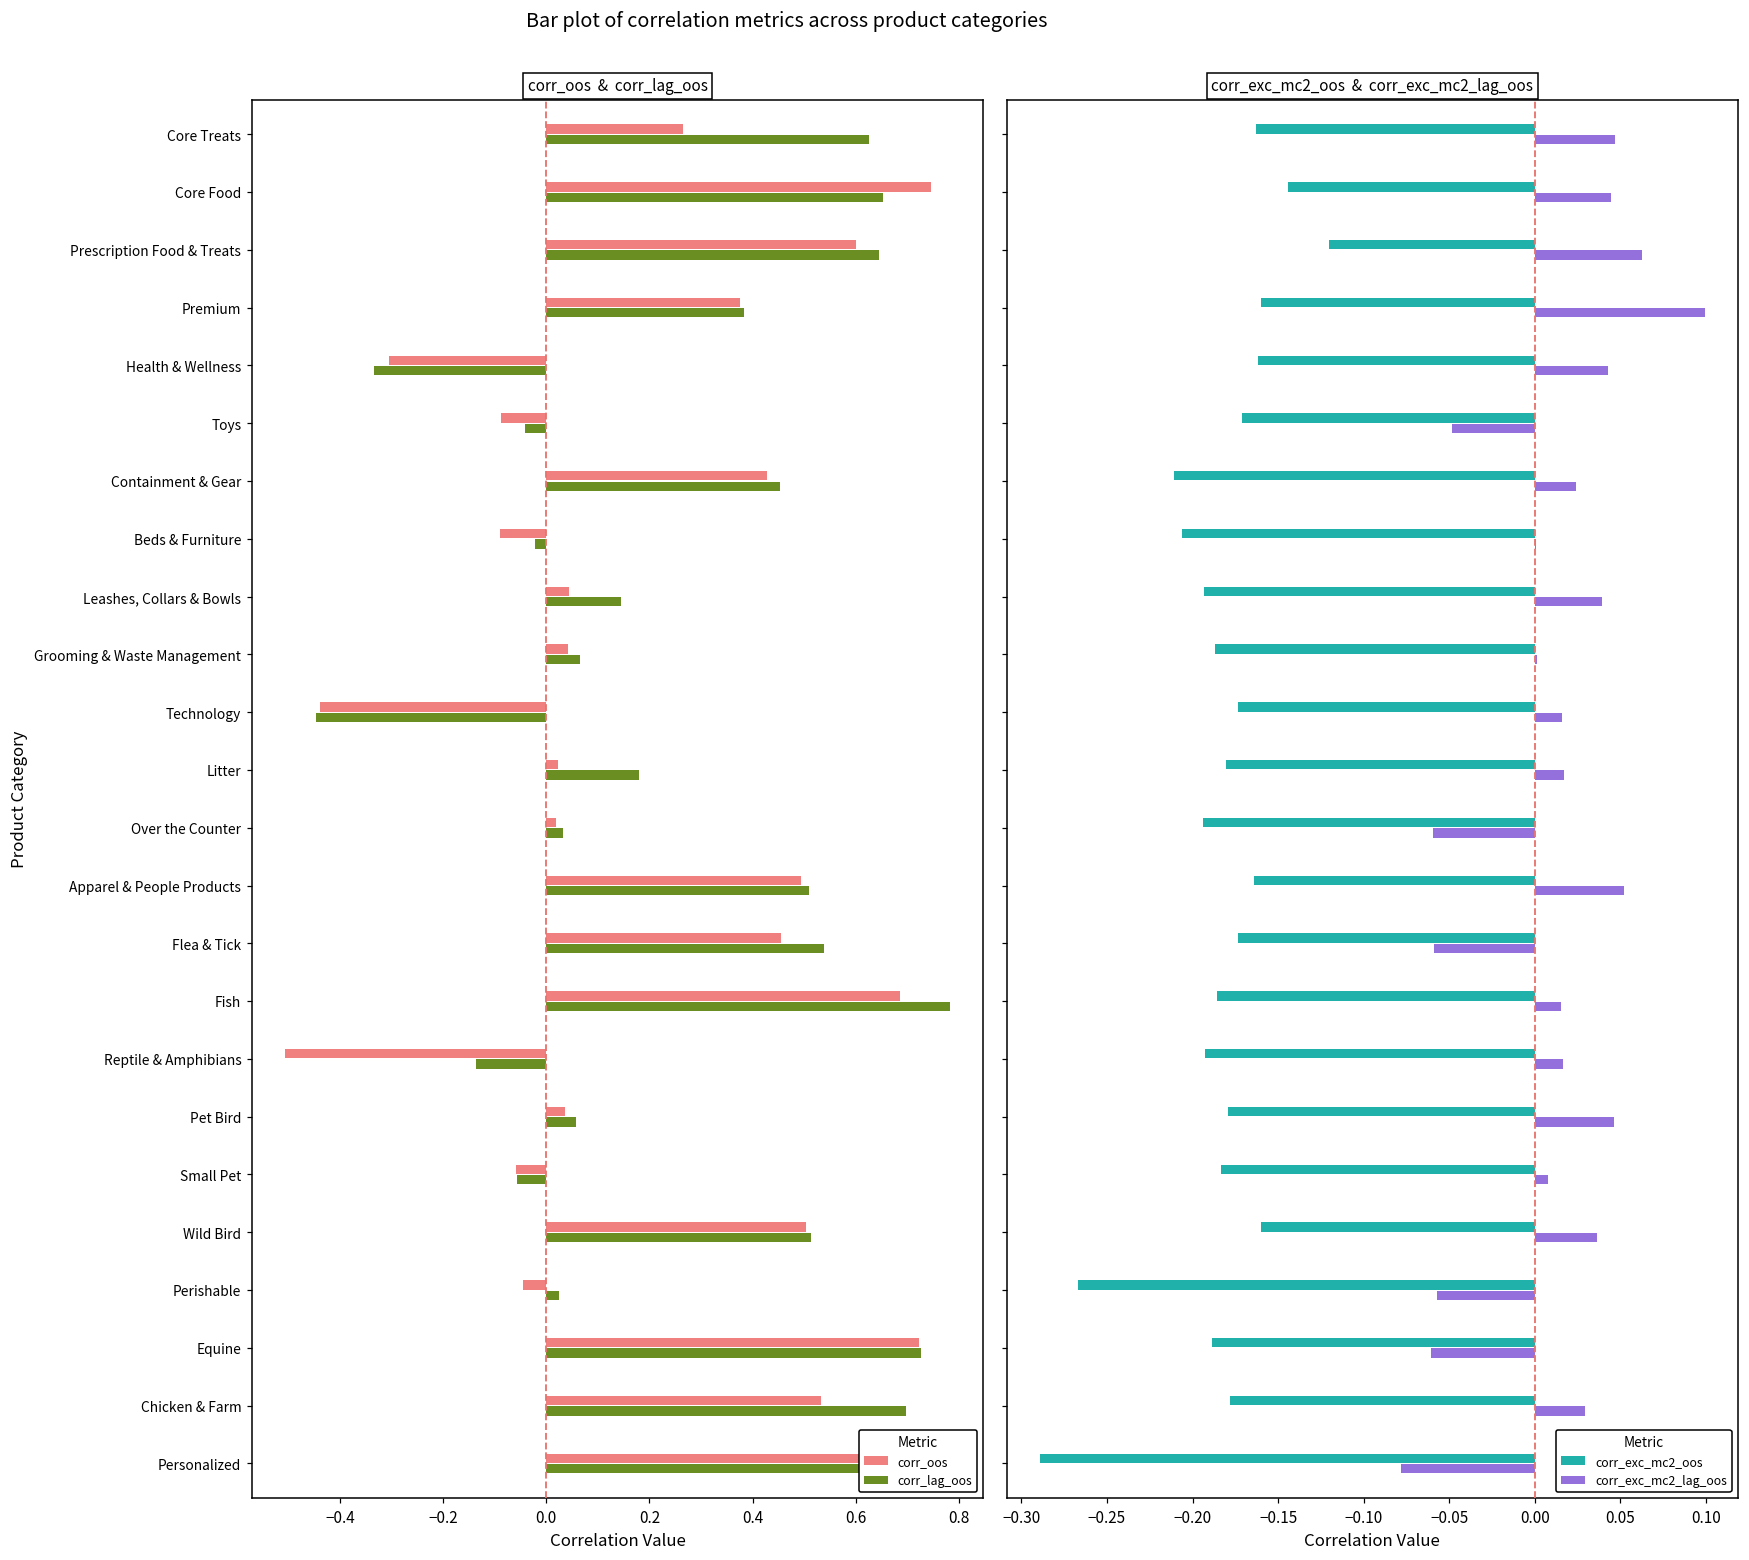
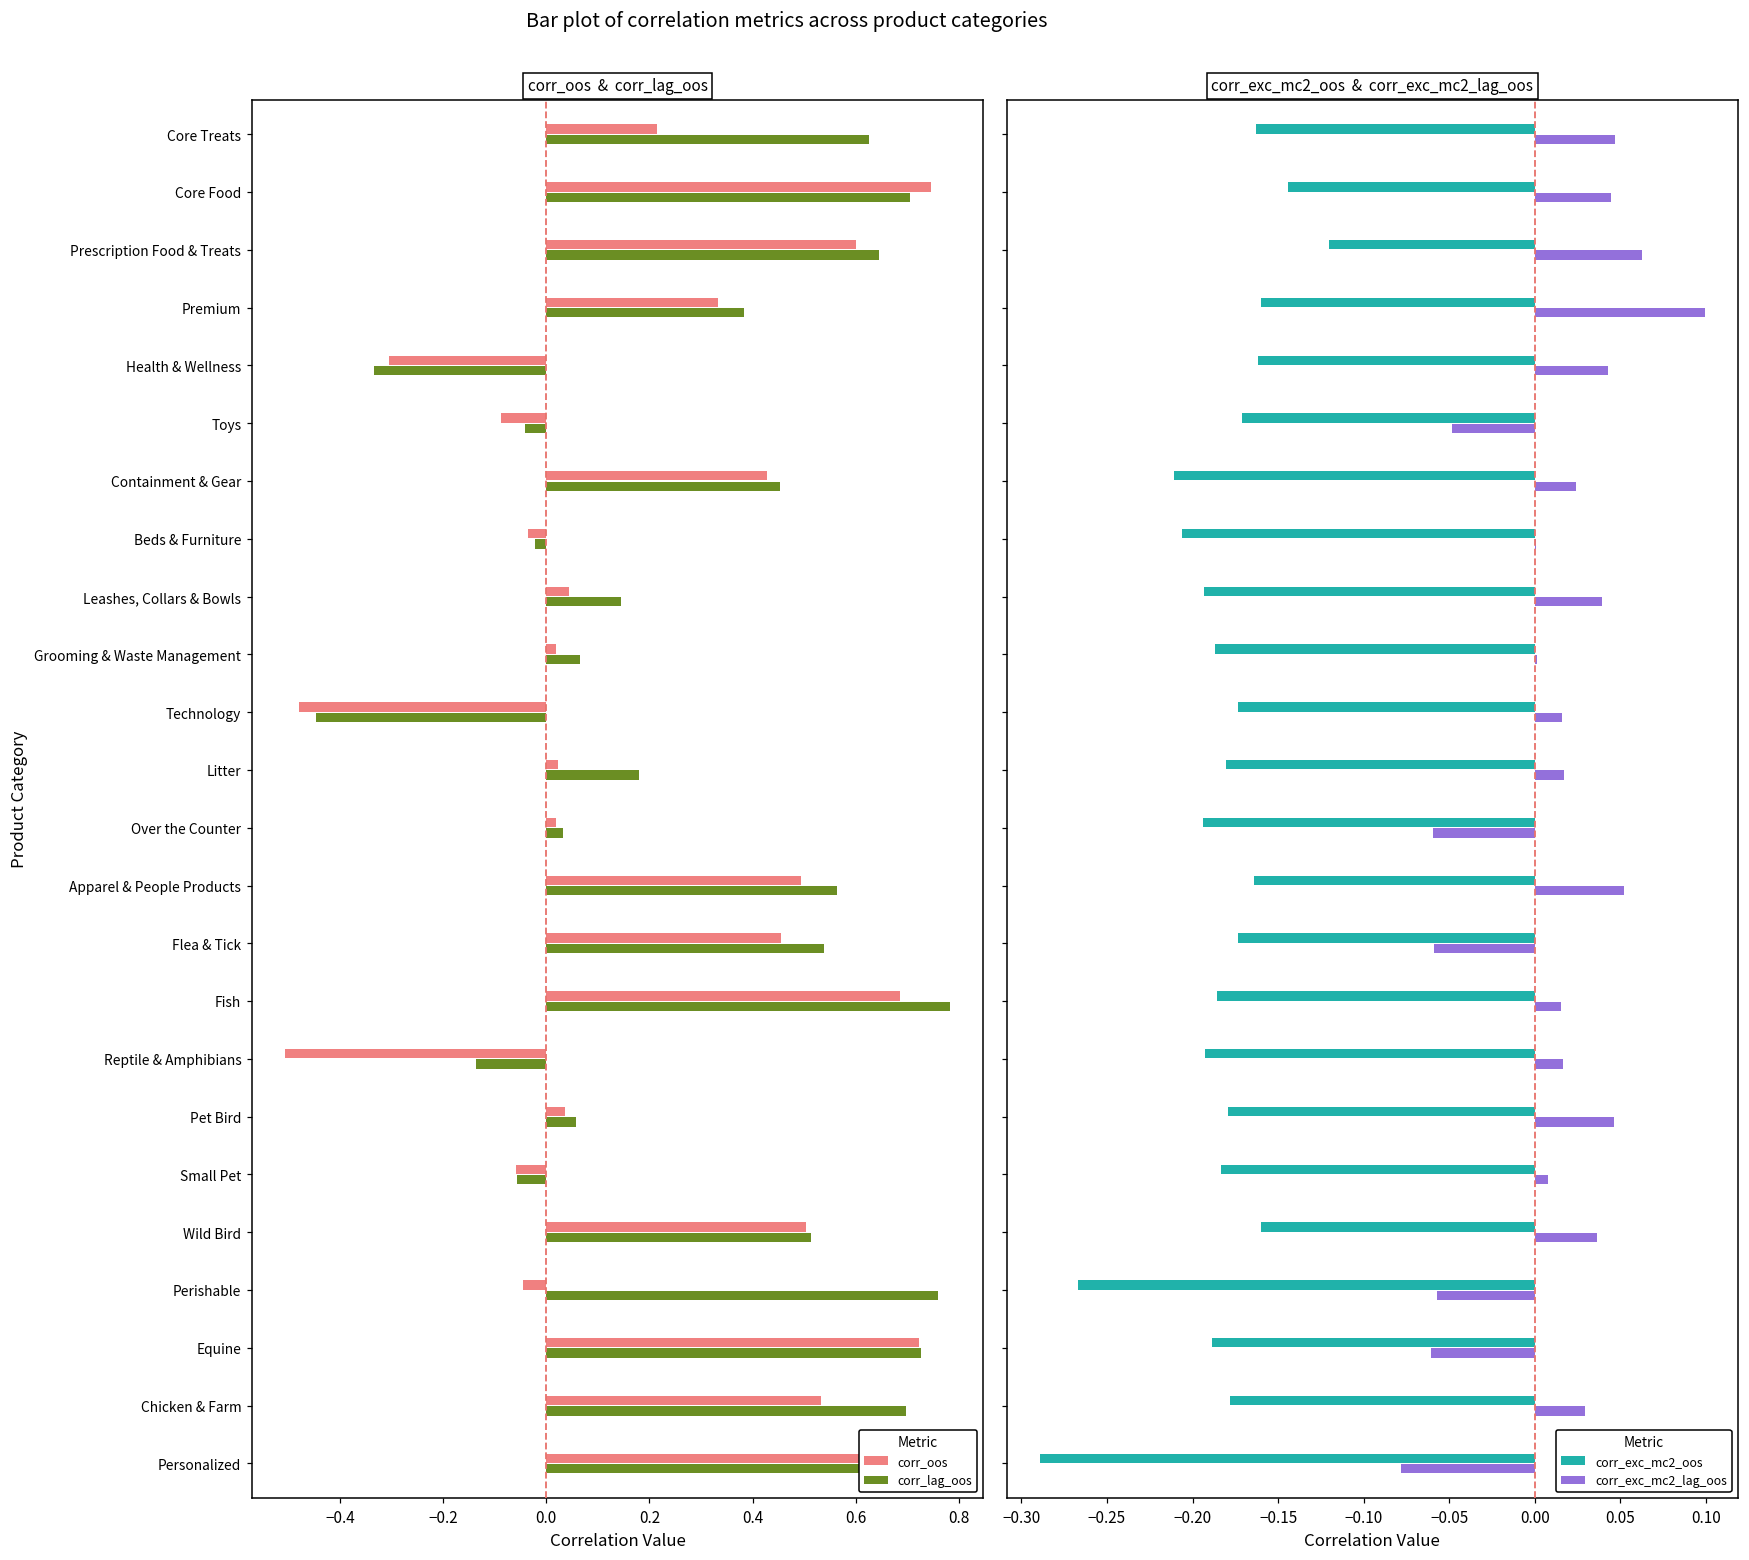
  {
    "corr_oos & corr_lag_oos": {
      "corr_oos": {
-       "Core Treats": 0.26,
+       "Core Treats": 0.21,
        "Core Food": 0.74,
        "Prescription Food & Treats": 0.60,
-       "Premium": 0.38,
+       "Premium": 0.33,
        "Health & Wellness": -0.31,
        "Toys": -0.09,
        "Containment & Gear": 0.43,
-       "Beds & Furniture": -0.09,
+       "Beds & Furniture": -0.04,
        "Leashes, Collars & Bowls": 0.04,
-       "Grooming & Waste Management": 0.04,
-       "Technology": -0.44,
+       "Grooming & Waste Management": 0.02,
+       "Technology": -0.48,
        "Litter": 0.02,
        "Over the Counter": 0.02,
        "Apparel & People Products": 0.49,
        "Flea & Tick": 0.46,
        "Fish": 0.69,
        "Reptile & Amphibians": -0.51,
        "Pet Bird": 0.04,
        "Small Pet": -0.06,
        "Wild Bird": 0.50,
        "Perishable": -0.04,
        "Equine": 0.72,
        "Chicken & Farm": 0.53
      },
      "corr_lag_oos": {
        "Core Treats": 0.63,
-       "Core Food": 0.65,
+       "Core Food": 0.70,
        "Prescription Food & Treats": 0.65,
        "Premium": 0.38,
        "Health & Wellness": -0.33,
        "Toys": -0.04,
        "Containment & Gear": 0.45,
        "Beds & Furniture": -0.02,
        "Leashes, Collars & Bowls": 0.15,
        "Grooming & Waste Management": 0.06,
        "Technology": -0.45,
        "Litter": 0.18,
        "Over the Counter": 0.03,
-       "Apparel & People Products": 0.51,
+       "Apparel & People Products": 0.56,
        "Flea & Tick": 0.54,
        "Fish": 0.78,
        "Reptile & Amphibians": -0.14,
        "Pet Bird": 0.06,
        "Small Pet": -0.06,
        "Wild Bird": 0.51,
-       "Perishable": 0.02,
+       "Perishable": 0.76,
        "Equine": 0.73,
        "Chicken & Farm": 0.70
      }
    }
  }
